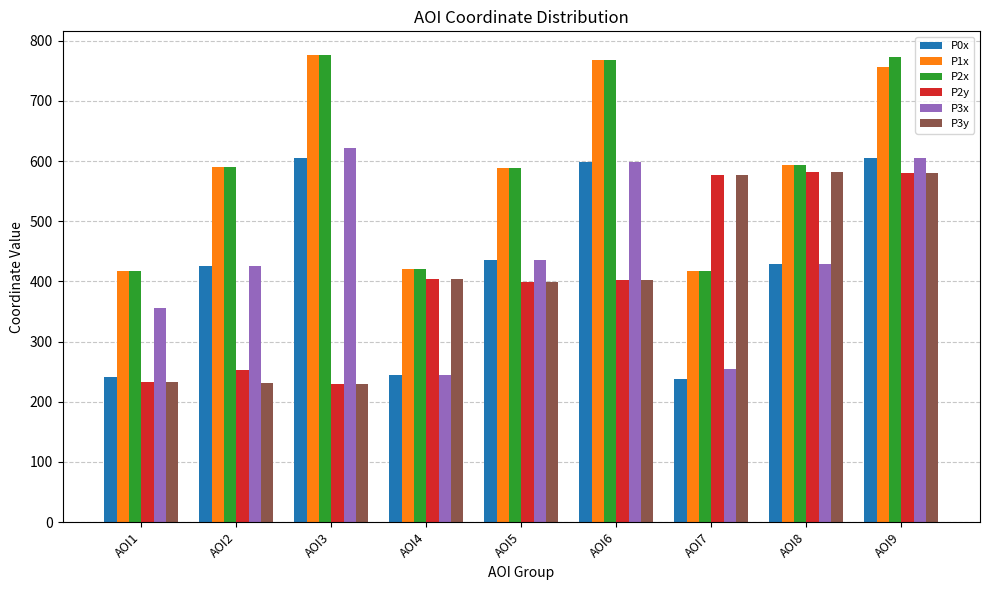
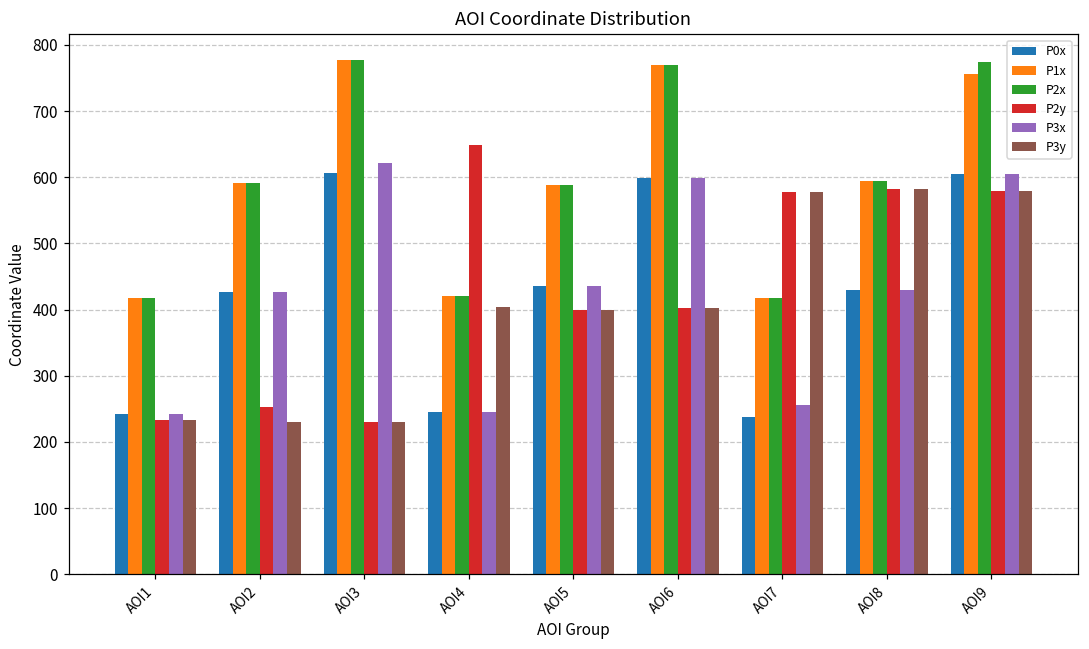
  {
    "P0x": {
      "AOI1": 240,
      "AOI2": 430,
      "AOI3": 610,
      "AOI4": 250,
      "AOI5": 440,
      "AOI6": 600,
      "AOI7": 240,
      "AOI8": 430,
      "AOI9": 600
    },
    "P1x": {
      "AOI1": 420,
      "AOI2": 590,
      "AOI3": 780,
      "AOI4": 420,
      "AOI5": 590,
      "AOI6": 770,
      "AOI7": 420,
      "AOI8": 590,
      "AOI9": 760
    },
    "P2x": {
      "AOI1": 420,
      "AOI2": 590,
      "AOI3": 780,
      "AOI4": 420,
      "AOI5": 590,
      "AOI6": 770,
      "AOI7": 420,
      "AOI8": 590,
      "AOI9": 770
    },
    "P2y": {
      "AOI1": 230,
      "AOI2": 250,
      "AOI3": 230,
-     "AOI4": 400,
+     "AOI4": 650,
      "AOI5": 400,
      "AOI6": 400,
      "AOI7": 580,
      "AOI8": 580,
      "AOI9": 580
    },
    "P3x": {
-     "AOI1": 360,
+     "AOI1": 240,
      "AOI2": 430,
      "AOI3": 620,
      "AOI4": 250,
      "AOI5": 440,
      "AOI6": 600,
      "AOI7": 260,
      "AOI8": 430,
      "AOI9": 600
    },
    "P3y": {
      "AOI1": 230,
      "AOI2": 230,
      "AOI3": 230,
      "AOI4": 400,
      "AOI5": 400,
      "AOI6": 400,
      "AOI7": 580,
      "AOI8": 580,
      "AOI9": 580
    }
  }
